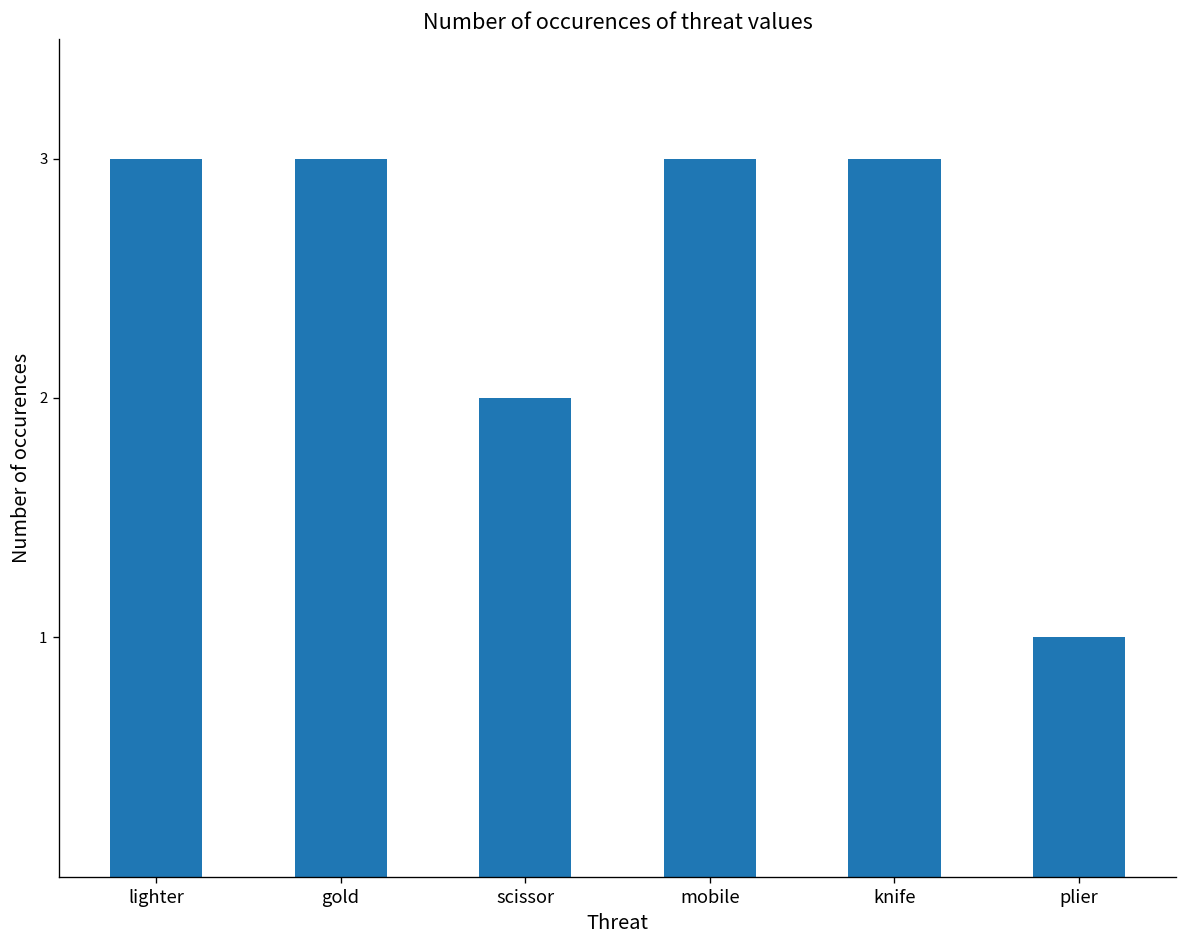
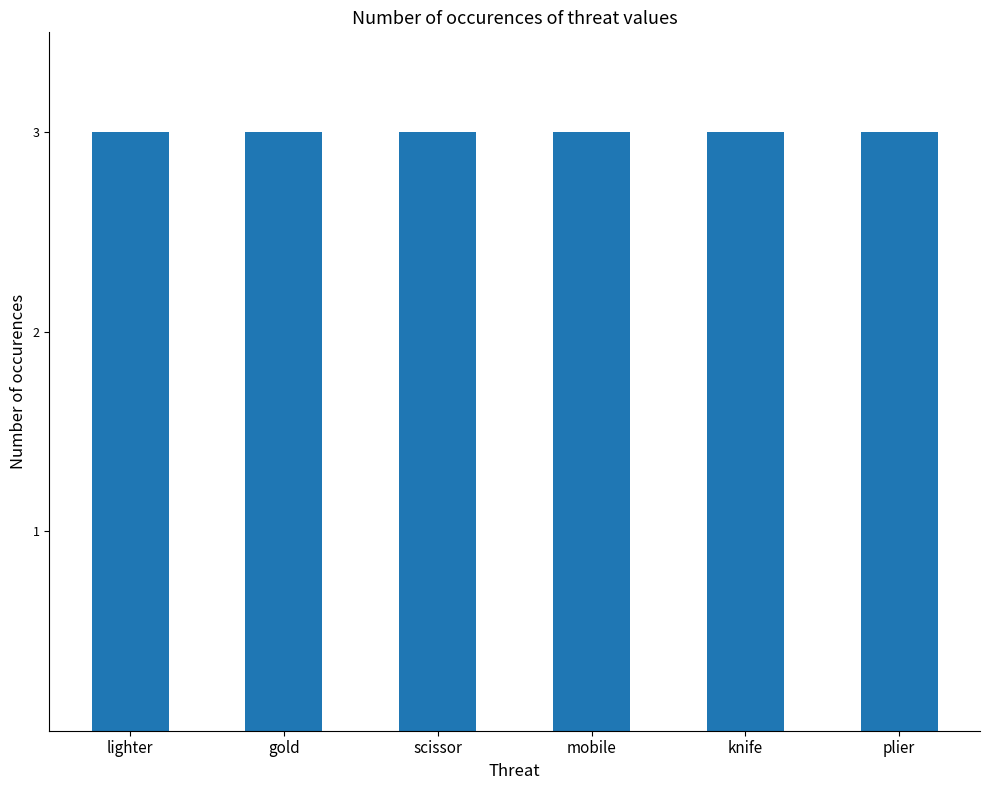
  {
    "lighter": 3,
    "gold": 3,
-   "scissor": 2,
+   "scissor": 3,
    "mobile": 3,
    "knife": 3,
-   "plier": 1
+   "plier": 3
  }
